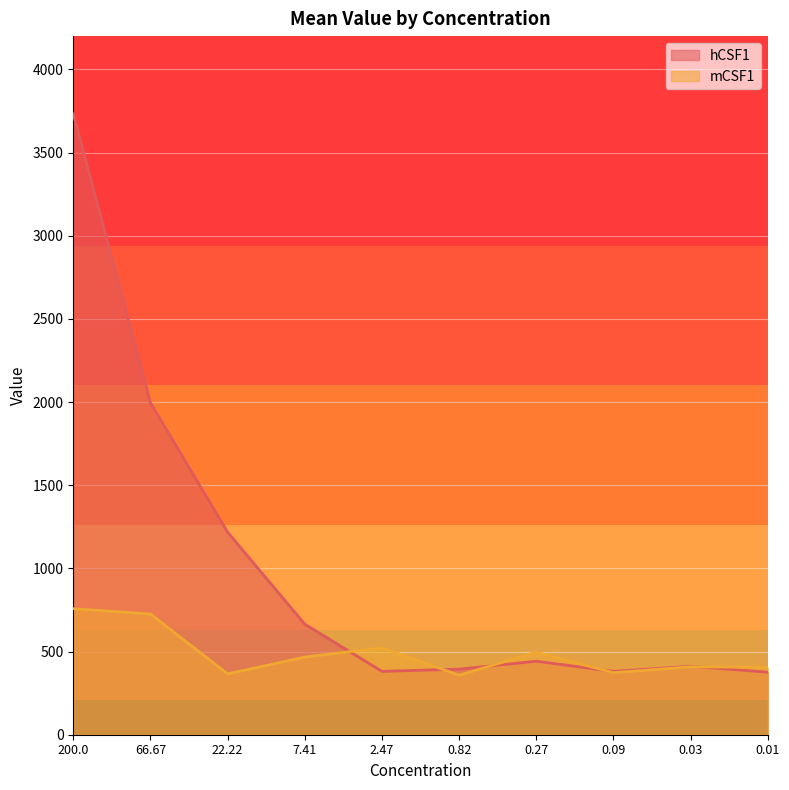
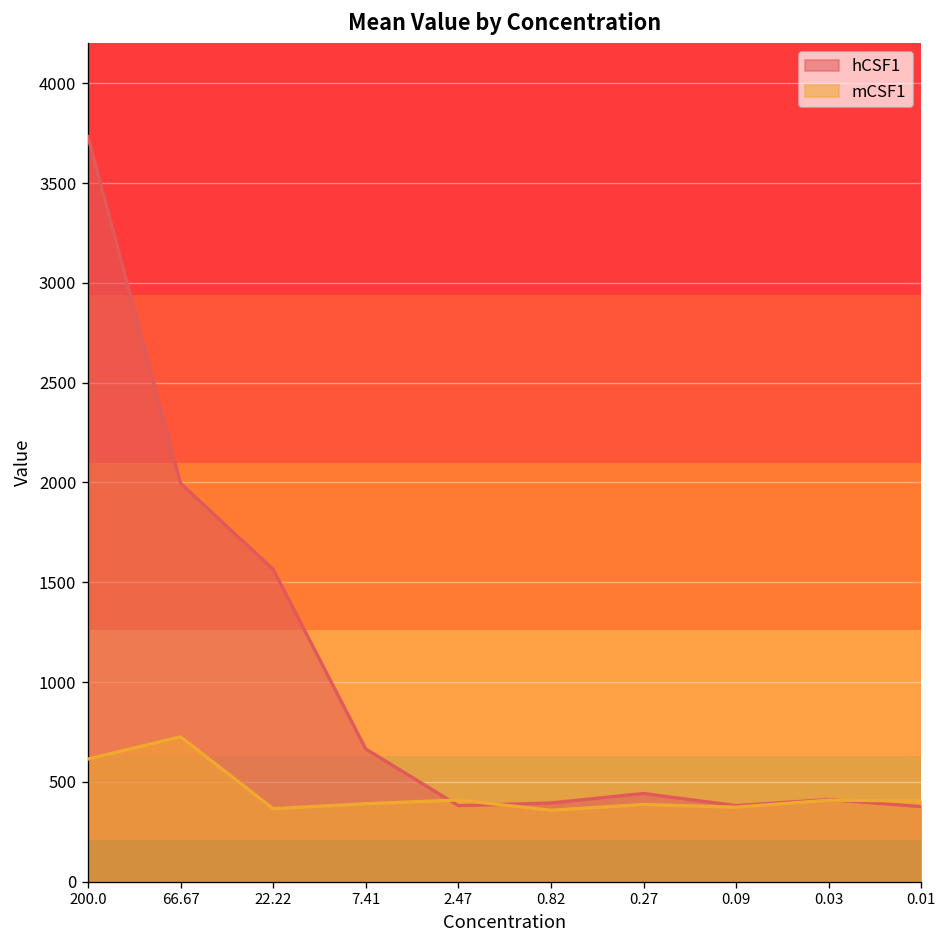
  {
    "hCSF1": {
      "200.0": 3730,
      "66.67": 2000,
-     "22.22": 1220,
+     "22.22": 1560,
      "7.41": 660,
      "2.47": 380,
      "0.82": 390,
      "0.27": 440,
      "0.01": 380
    },
    "mCSF1": {
-     "200.0": 760,
+     "200.0": 610,
      "66.67": 730,
      "22.22": 370,
-     "7.41": 470,
-     "2.47": 520,
+     "7.41": 390,
+     "2.47": 410,
      "0.82": 360,
-     "0.27": 500,
+     "0.27": 390,
      "0.01": 410
    }
  }
